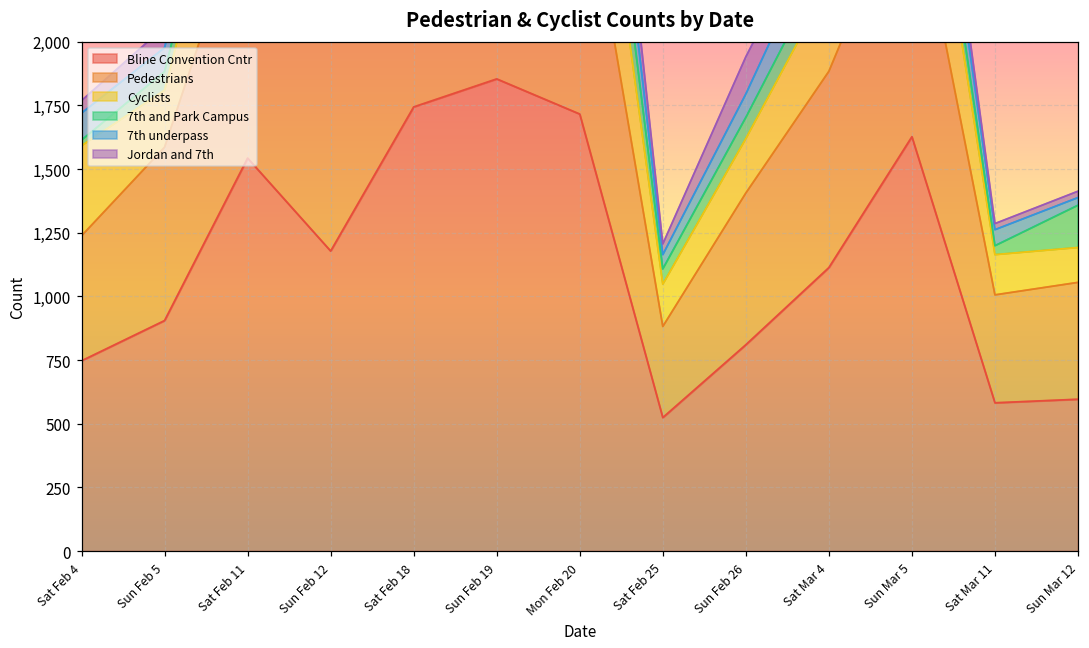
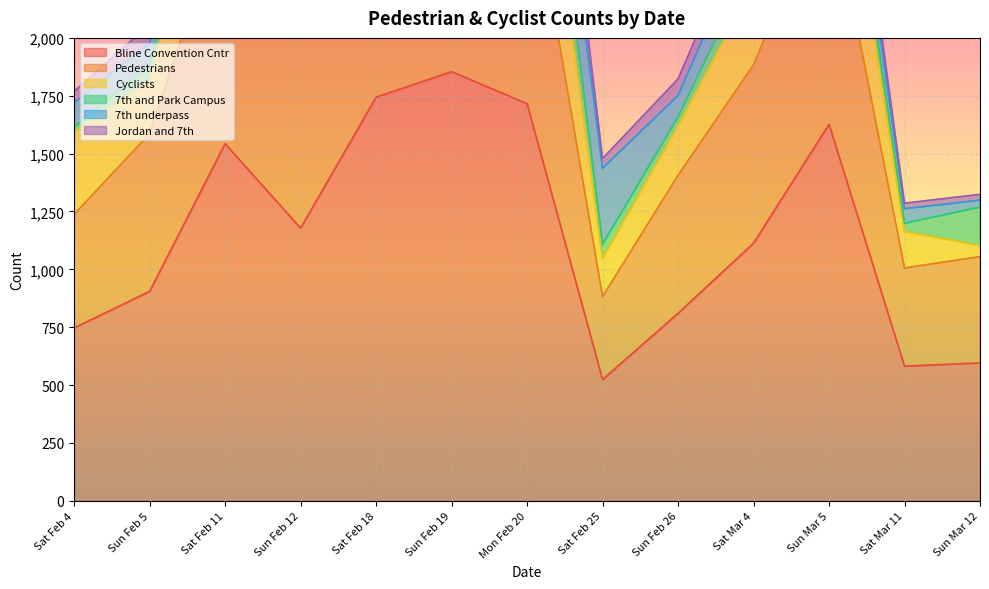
  {
    "Cyclists": {
      "Sat Feb 4": 350,
      "Sat Feb 25": 170,
      "Sun Feb 26": 210,
      "Sat Mar 11": 160,
-     "Sun Mar 12": 140
+     "Sun Mar 12": 50
    },
    "7th and Park Campus": {
      "Sat Feb 4": 20,
      "Sat Feb 25": 60,
-     "Sun Feb 26": 80,
+     "Sun Feb 26": 40,
      "Sat Mar 11": 40,
      "Sun Mar 12": 170
    },
    "7th underpass": {
      "Sat Feb 4": 110,
      "Sun Feb 5": 90,
-     "Sat Feb 25": 60,
+     "Sat Feb 25": 330,
      "Sun Feb 26": 90,
      "Sat Mar 11": 60,
      "Sun Mar 12": 30
    },
    "Jordan and 7th": {
      "Sat Feb 4": 50,
      "Sat Feb 25": 40,
-     "Sun Feb 26": 150,
+     "Sun Feb 26": 70,
      "Sat Mar 11": 20,
      "Sun Mar 12": 30
    }
  }
